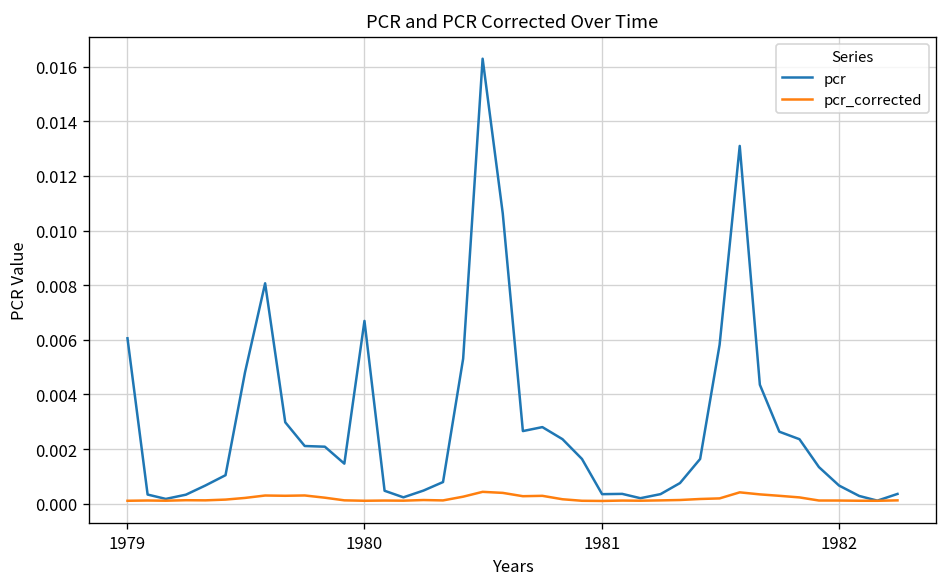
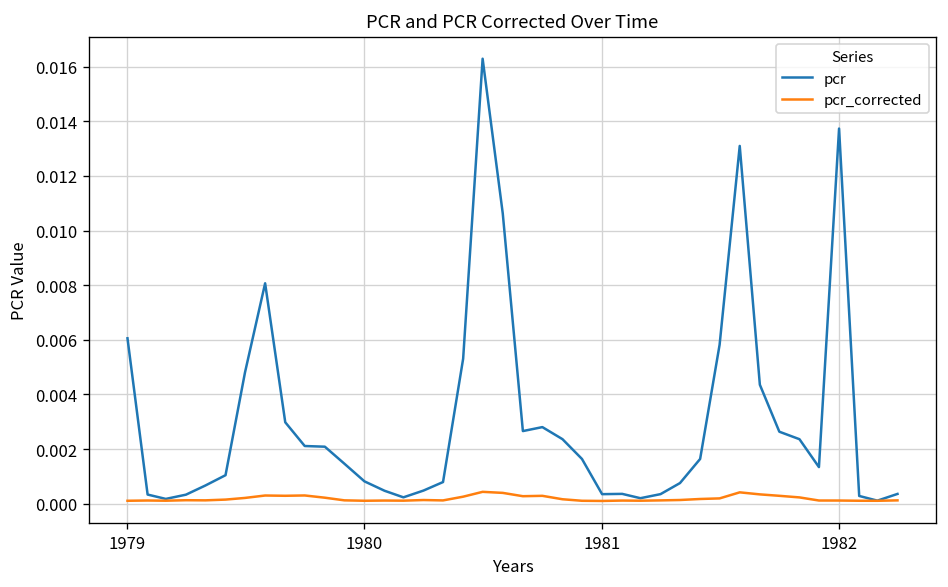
  {
    "pcr": {
      "1979": 0.0061,
-     "1980": 0.0067,
+     "1980": 0.0008,
      "1981": 0.0004,
-     "1982": 0.0007
+     "1982": 0.0137
    },
    "pcr_corrected": {
      "1979": 0.0001,
      "1980": 0.0001,
      "1981": 0.0001,
      "1982": 0.0001
    }
  }
